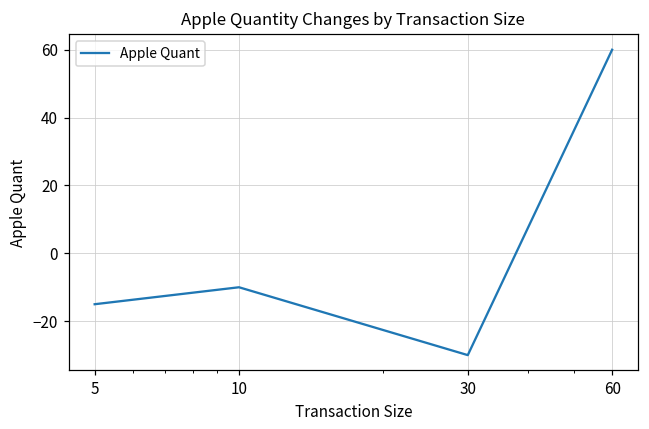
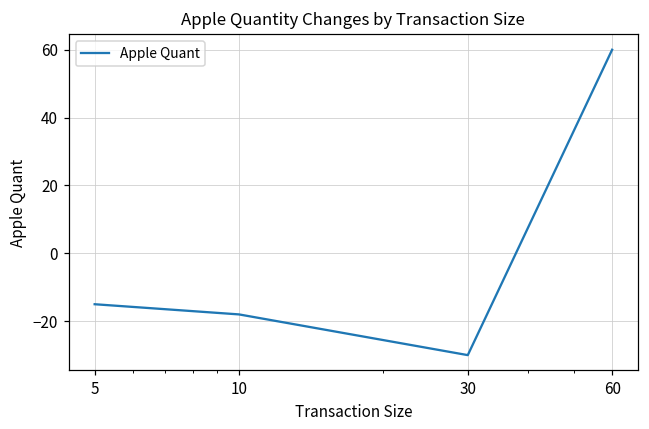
  {
    "5": -15,
-   "10": -10,
+   "10": -18,
    "30": -30,
    "60": 60
  }
